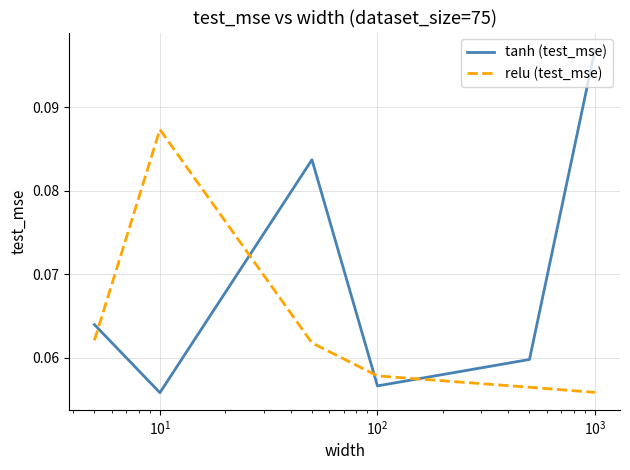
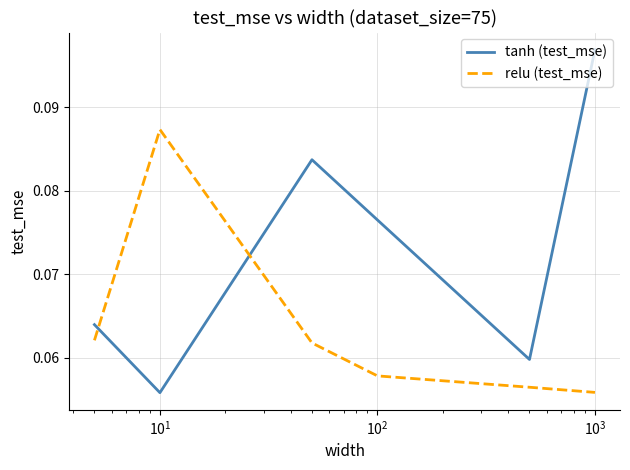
  {
    "tanh (test_mse)": {
      "10^1": 0.056,
-     "10^2": 0.057
+     "10^2": 0.077
    },
    "relu (test_mse)": {
      "10^1": 0.087,
      "10^2": 0.058,
      "10^3": 0.056
    }
  }
